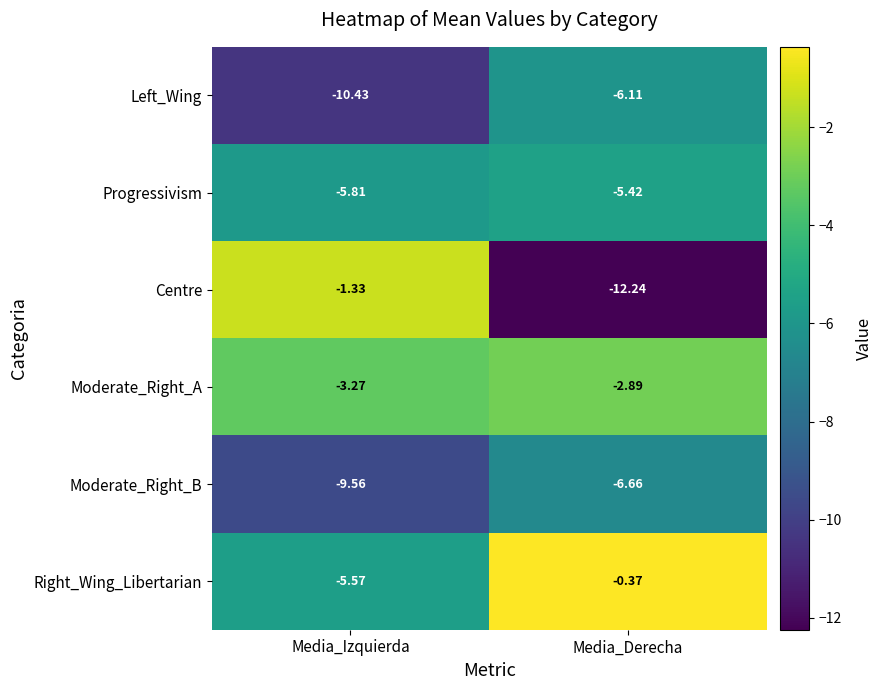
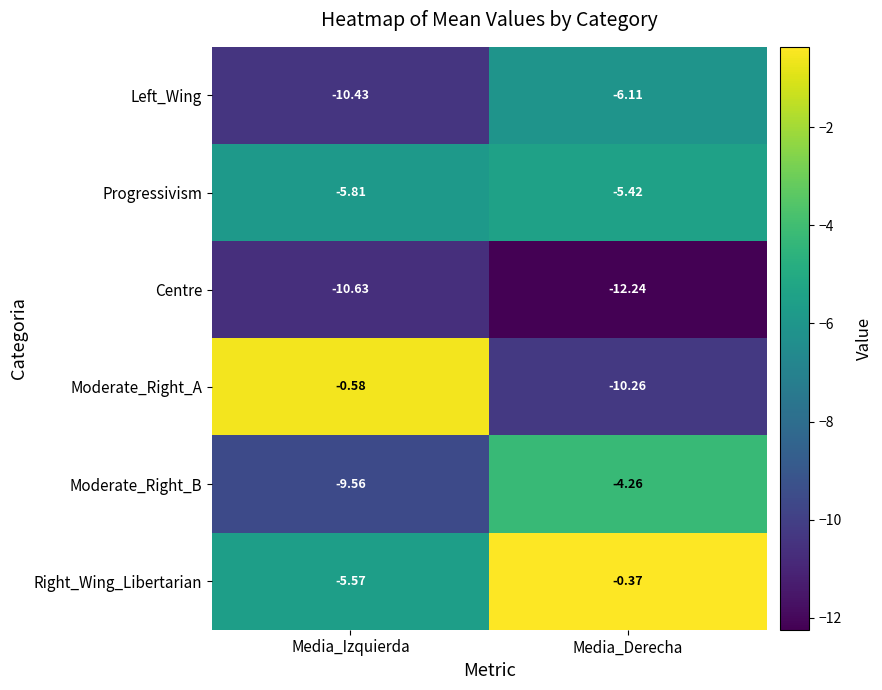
  {
    "Left_Wing": {
      "Media_Izquierda": -10.43,
      "Media_Derecha": -6.11
    },
    "Progressivism": {
      "Media_Izquierda": -5.81,
      "Media_Derecha": -5.42
    },
    "Centre": {
-     "Media_Izquierda": -1.33,
+     "Media_Izquierda": -10.63,
      "Media_Derecha": -12.24
    },
    "Moderate_Right_A": {
-     "Media_Izquierda": -3.27,
-     "Media_Derecha": -2.89
+     "Media_Izquierda": -0.58,
+     "Media_Derecha": -10.26
    },
    "Moderate_Right_B": {
      "Media_Izquierda": -9.56,
-     "Media_Derecha": -6.66
+     "Media_Derecha": -4.26
    },
    "Right_Wing_Libertarian": {
      "Media_Izquierda": -5.57,
      "Media_Derecha": -0.37
    }
  }
